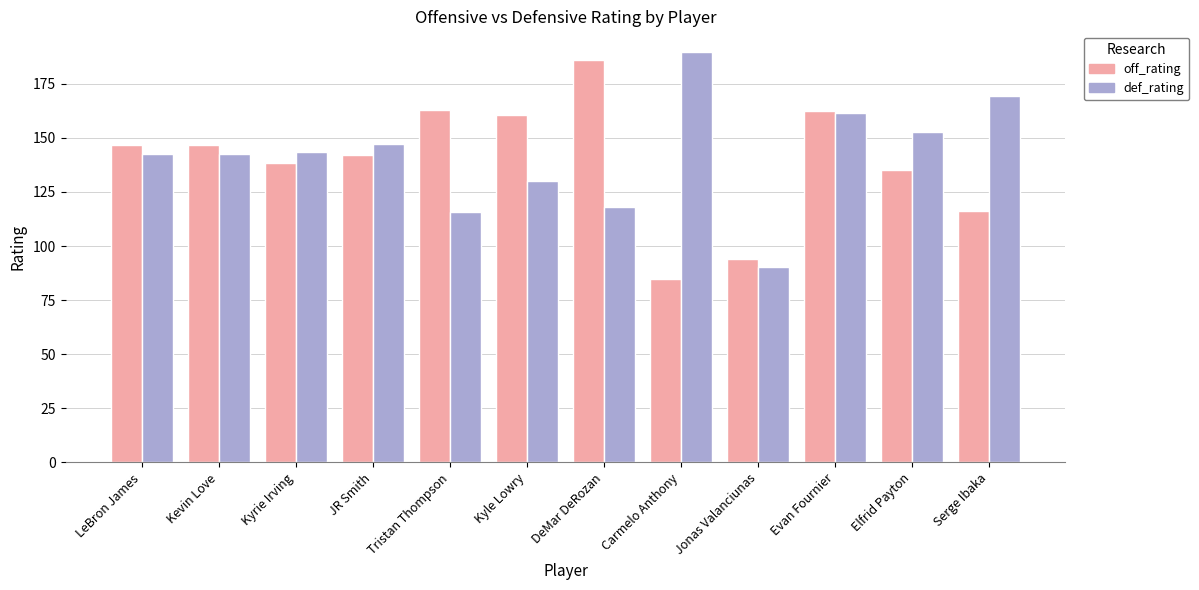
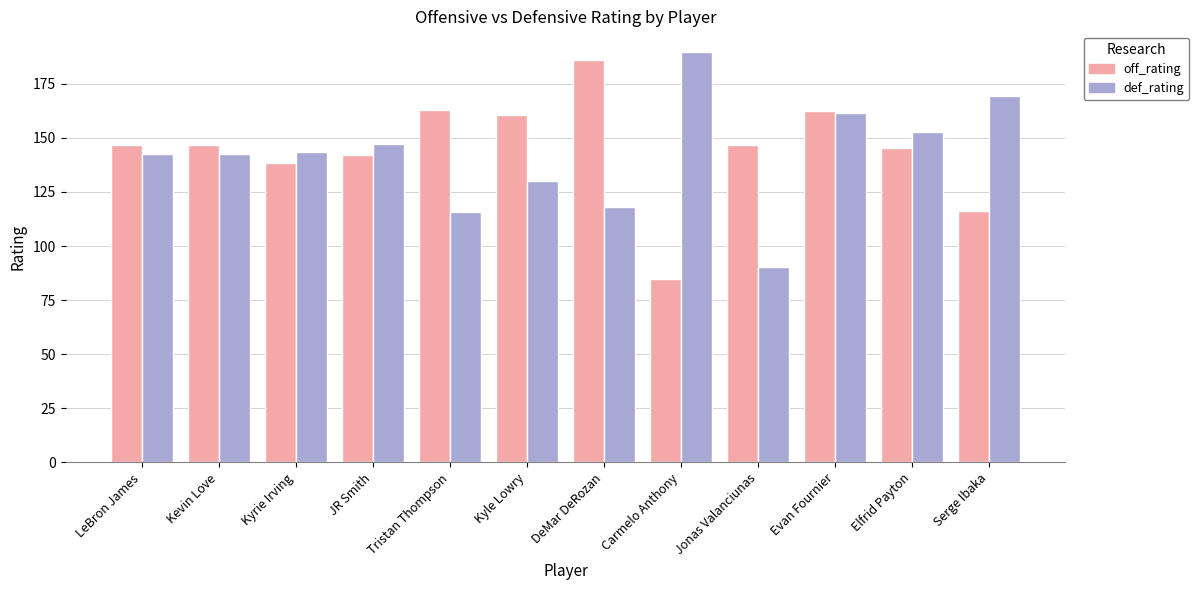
  {
    "off_rating": {
      "LeBron James": 147,
      "Kevin Love": 147,
      "Kyrie Irving": 138,
      "JR Smith": 142,
      "Tristan Thompson": 163,
      "Kyle Lowry": 160,
      "DeMar DeRozan": 186,
      "Carmelo Anthony": 85,
-     "Jonas Valanciunas": 94,
+     "Jonas Valanciunas": 147,
      "Evan Fournier": 162,
-     "Elfrid Payton": 135,
+     "Elfrid Payton": 145,
      "Serge Ibaka": 116
    },
    "def_rating": {
      "LeBron James": 143,
      "Kevin Love": 143,
      "Kyrie Irving": 144,
      "JR Smith": 147,
      "Tristan Thompson": 116,
      "Kyle Lowry": 130,
      "DeMar DeRozan": 118,
      "Carmelo Anthony": 190,
      "Jonas Valanciunas": 90,
      "Evan Fournier": 161,
      "Elfrid Payton": 153,
      "Serge Ibaka": 169
    }
  }
